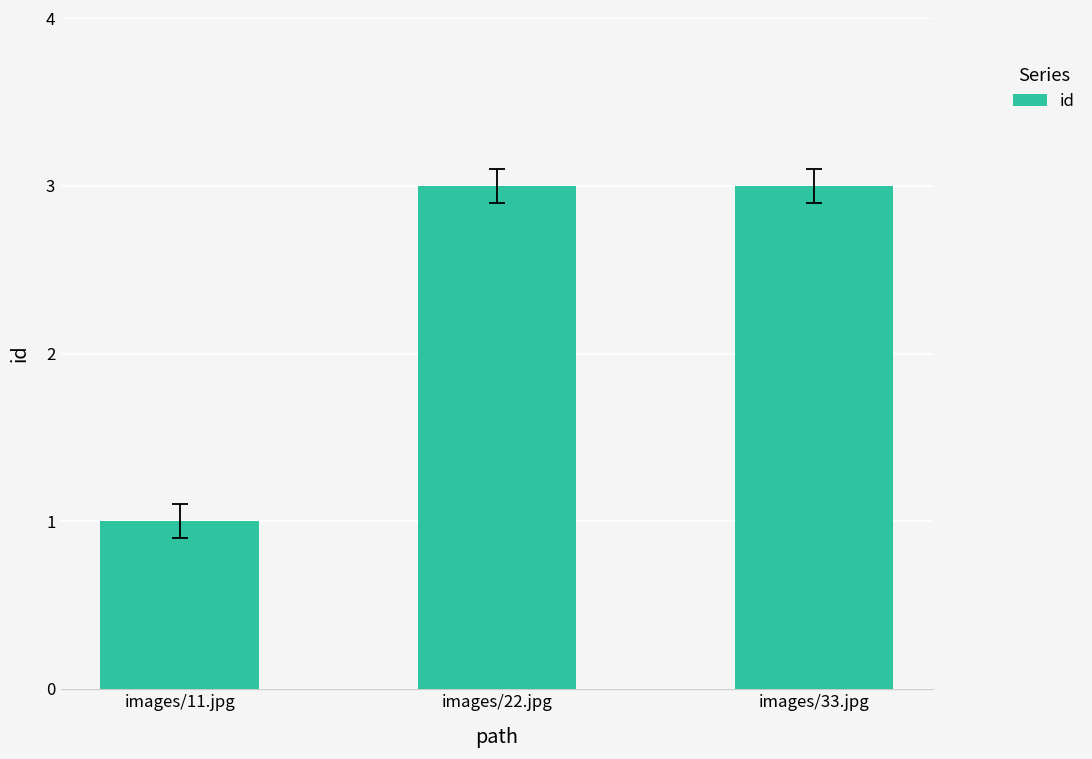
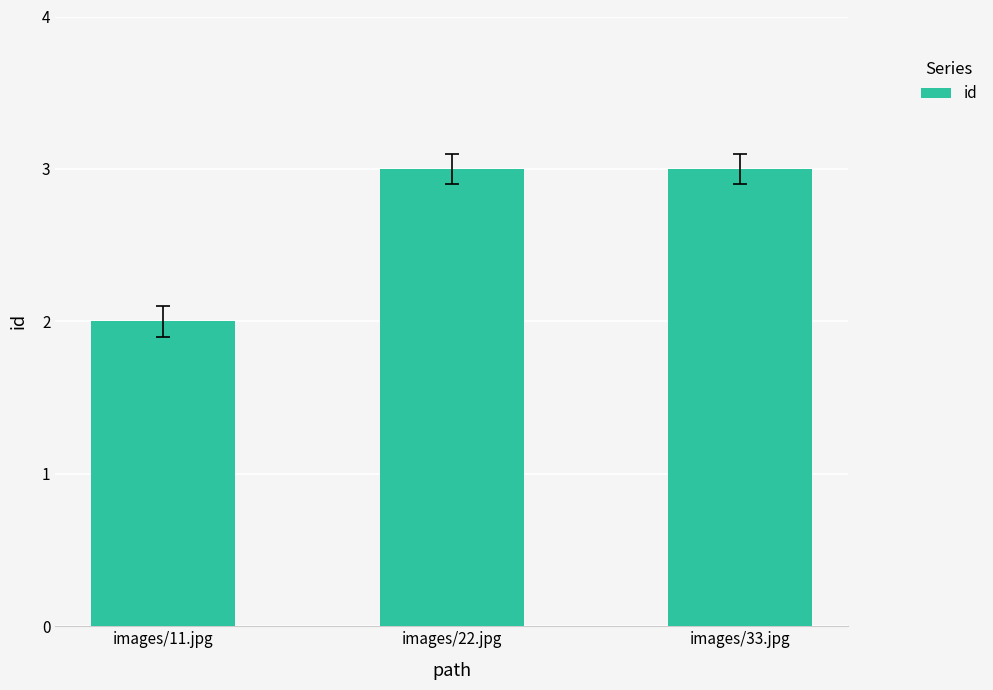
  {
    "id": {
-     "images/11.jpg": 1,
+     "images/11.jpg": 2,
      "images/22.jpg": 3,
      "images/33.jpg": 3
    }
  }
